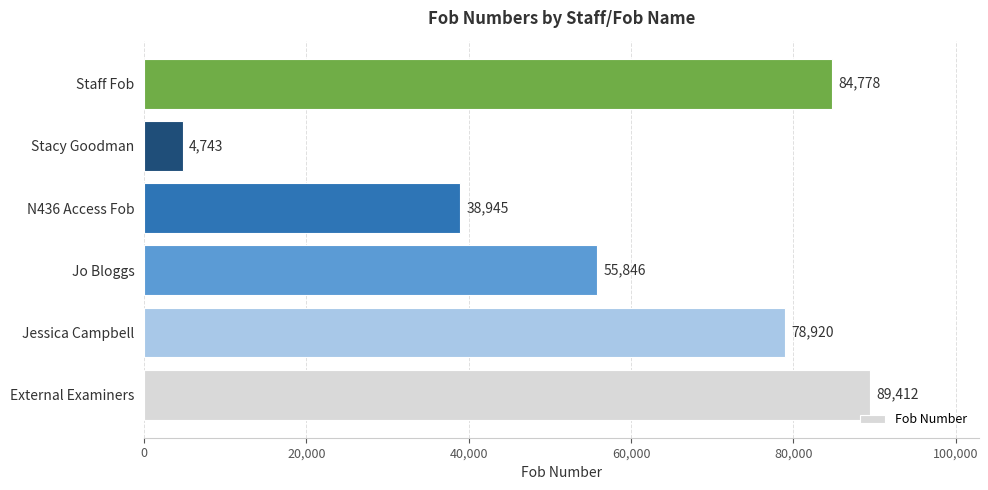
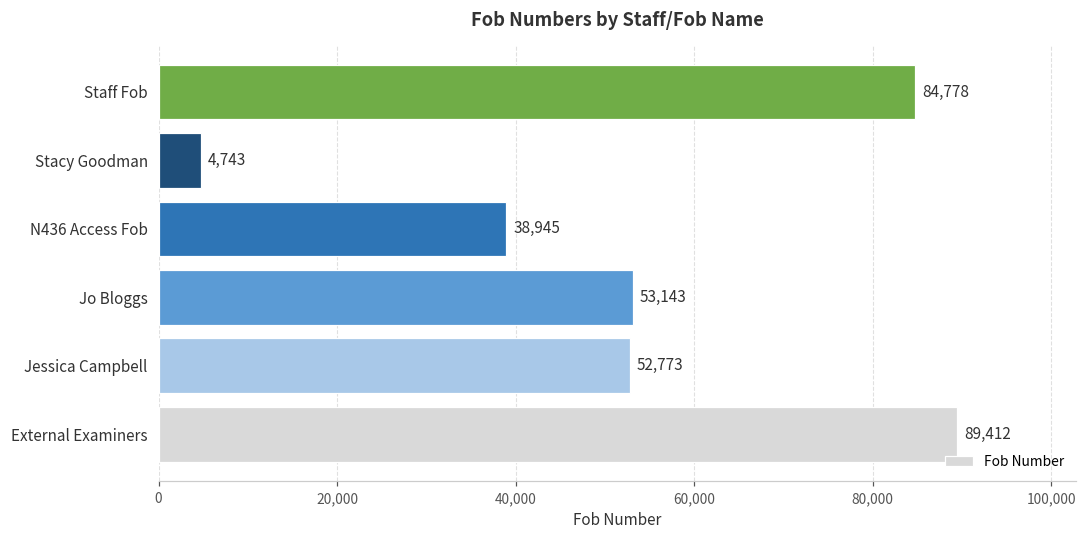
  {
    "Staff Fob": "84,778",
    "Stacy Goodman": "4,743",
    "N436 Access Fob": "38,945",
-   "Jo Bloggs": "55,846",
-   "Jessica Campbell": "78,920",
+   "Jo Bloggs": "53,143",
+   "Jessica Campbell": "52,773",
    "External Examiners": "89,412"
  }
